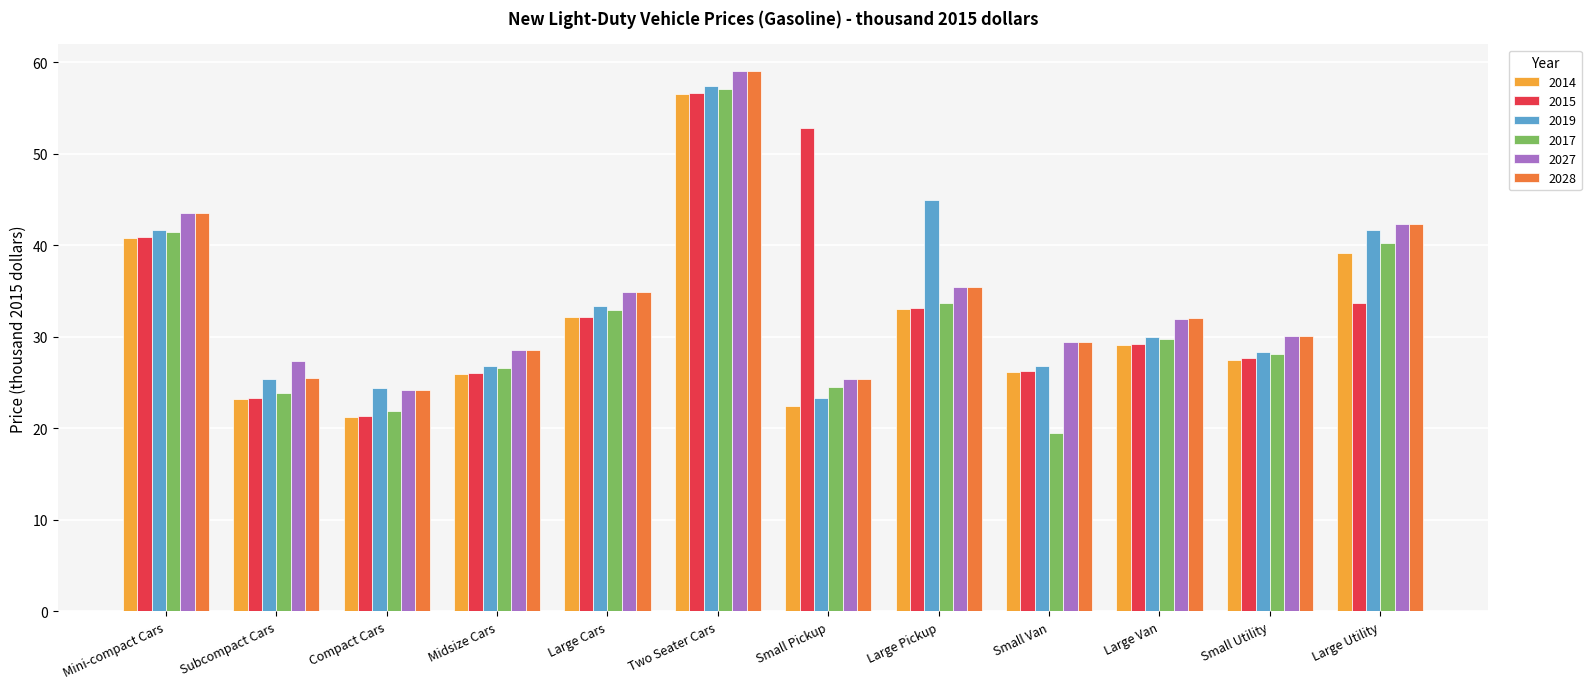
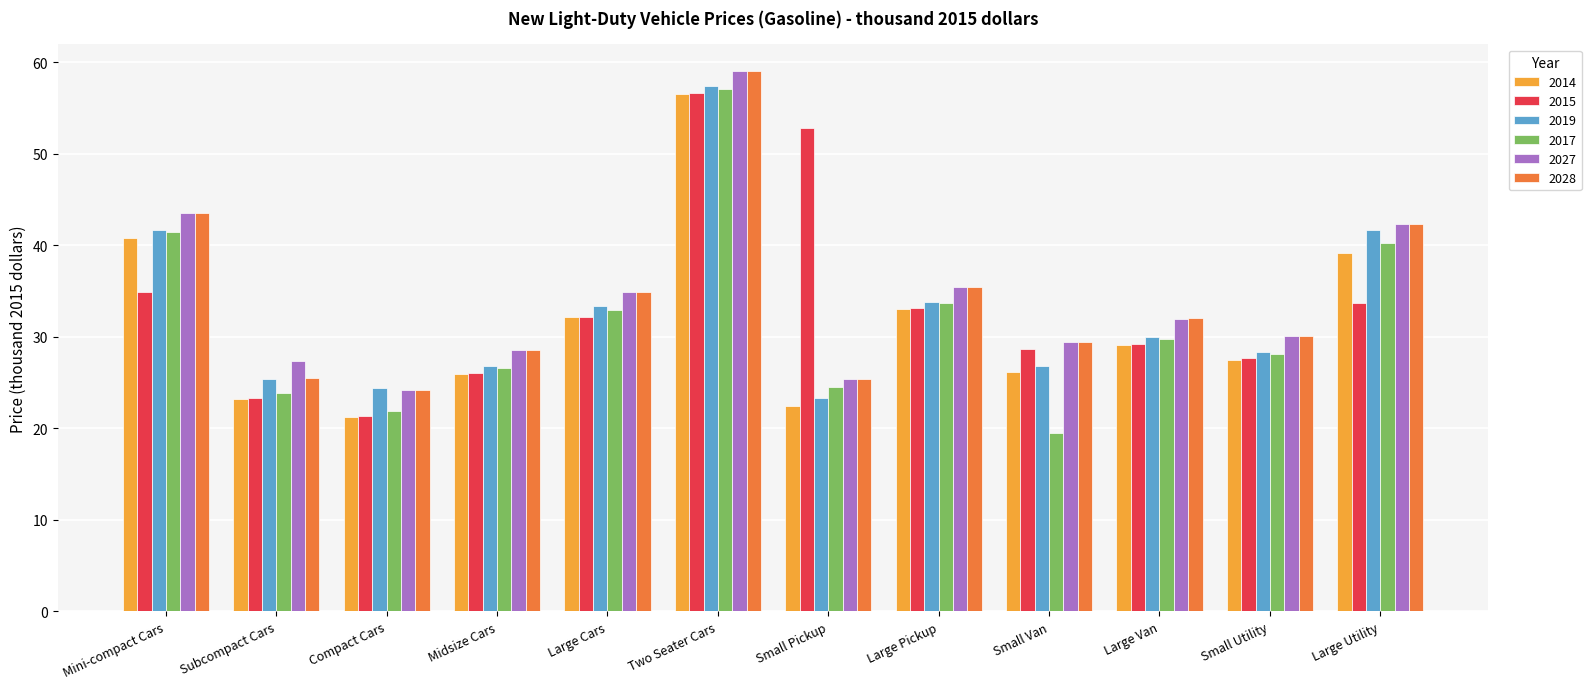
  {
    "2015": {
-     "Mini-compact Cars": 41,
+     "Mini-compact Cars": 35,
      "Subcompact Cars": 23,
      "Compact Cars": 21,
      "Midsize Cars": 26,
      "Large Cars": 32,
      "Two Seater Cars": 57,
      "Small Pickup": 53,
      "Large Pickup": 33,
-     "Small Van": 26,
+     "Small Van": 29,
      "Large Van": 29,
      "Small Utility": 28,
      "Large Utility": 34
    },
    "2019": {
      "Mini-compact Cars": 42,
      "Subcompact Cars": 25,
      "Compact Cars": 24,
      "Midsize Cars": 27,
      "Large Cars": 33,
      "Two Seater Cars": 57,
      "Small Pickup": 23,
-     "Large Pickup": 45,
+     "Large Pickup": 34,
      "Small Van": 27,
      "Large Van": 30,
      "Small Utility": 28,
      "Large Utility": 42
    },
    "2017": {
      "Mini-compact Cars": 41,
      "Subcompact Cars": 24,
      "Compact Cars": 22,
      "Midsize Cars": 27,
      "Large Cars": 33,
      "Two Seater Cars": 57,
      "Small Pickup": 25,
      "Large Pickup": 34,
      "Small Van": 19,
      "Large Van": 30,
      "Small Utility": 28,
      "Large Utility": 40
    },
    "2027": {
      "Mini-compact Cars": 44,
      "Subcompact Cars": 27,
      "Compact Cars": 24,
      "Midsize Cars": 29,
      "Large Cars": 35,
      "Two Seater Cars": 59,
      "Small Pickup": 25,
      "Large Pickup": 35,
      "Small Van": 29,
      "Large Van": 32,
      "Small Utility": 30,
      "Large Utility": 42
    }
  }
